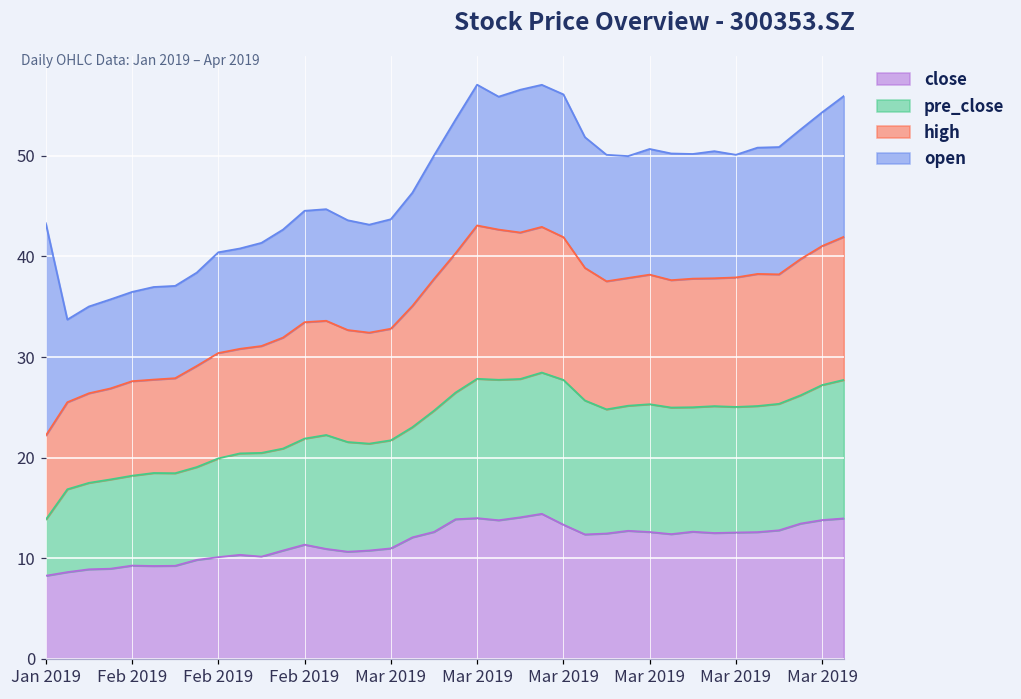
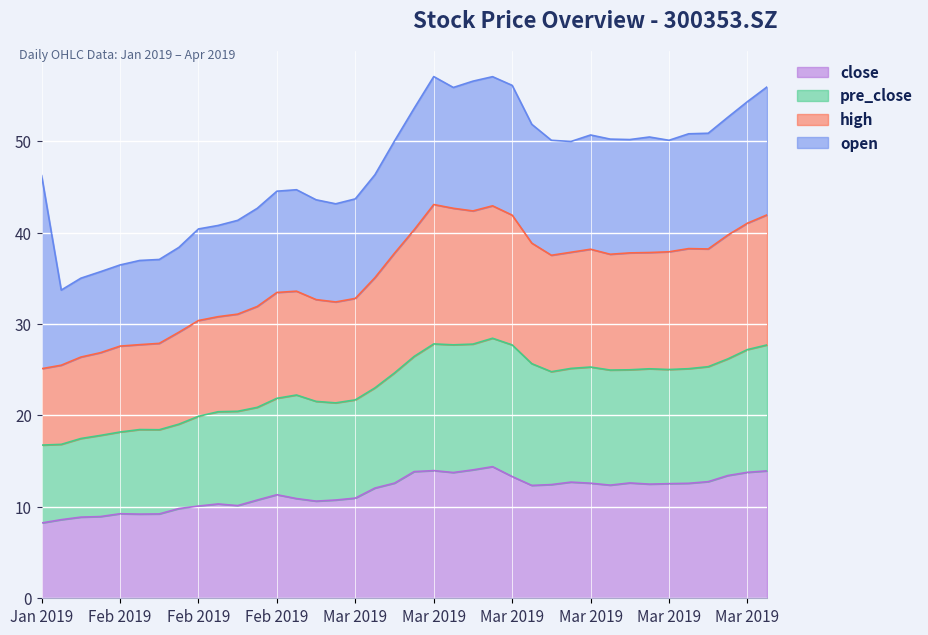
  {
    "close": {
      "Jan 2019": 8
    },
    "pre_close": {
-     "Jan 2019": 6
+     "Jan 2019": 9
    },
    "high": {
      "Jan 2019": 8
    },
    "open": {
      "Jan 2019": 21
    }
  }
